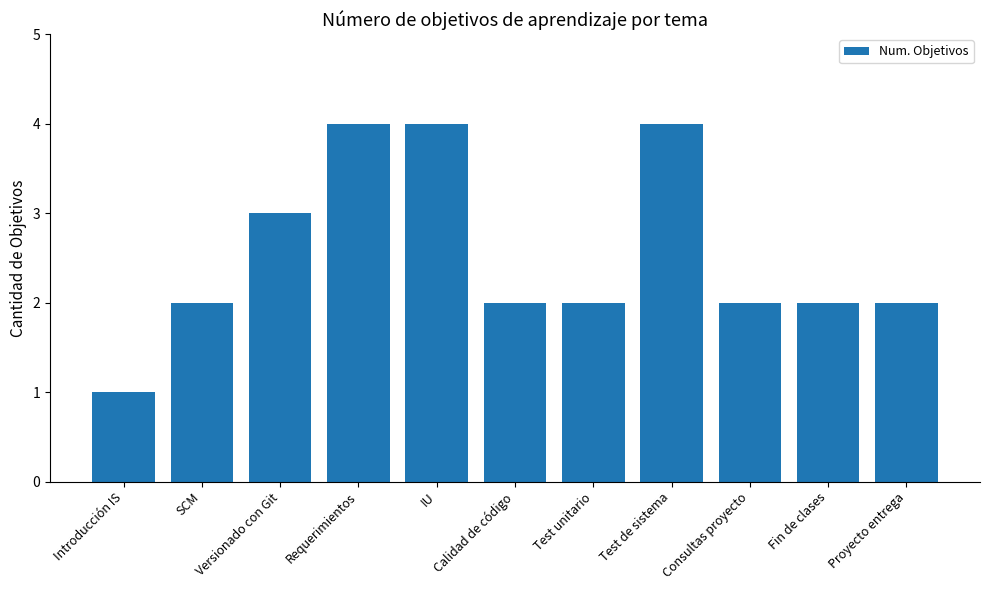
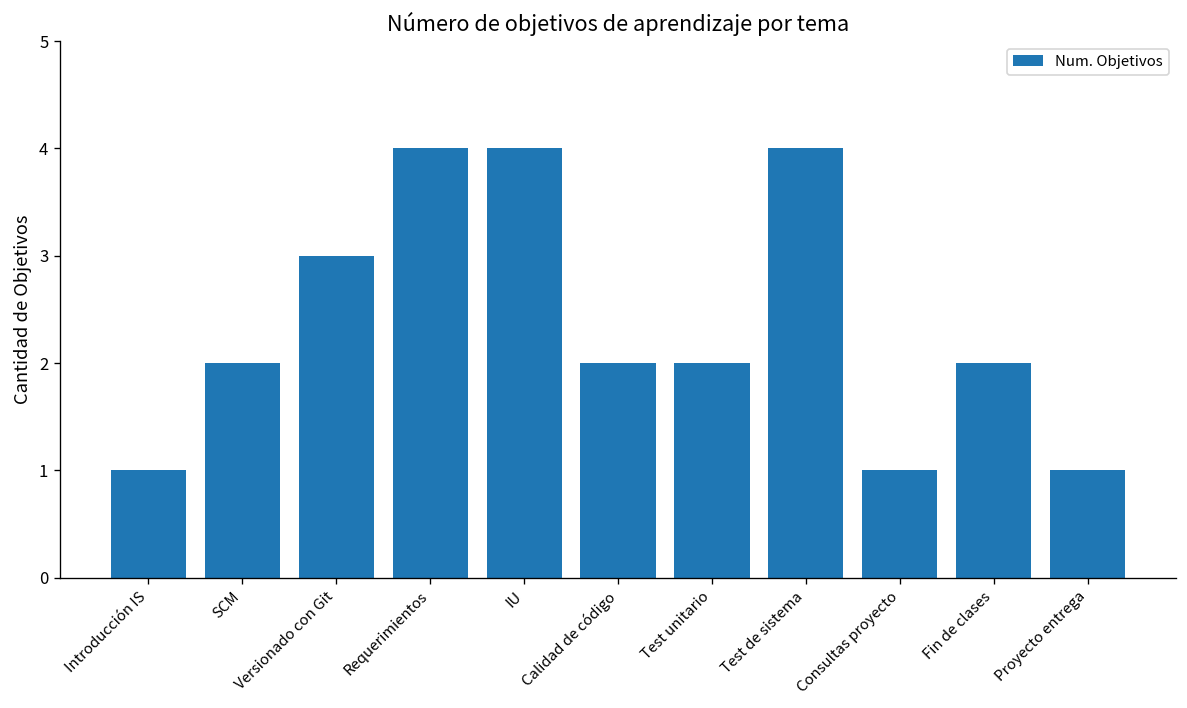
  {
    "Introducción IS": 1,
    "SCM": 2,
    "Versionado con Git": 3,
    "Requerimientos": 4,
    "IU": 4,
    "Calidad de código": 2,
    "Test unitario": 2,
    "Test de sistema": 4,
-   "Consultas proyecto": 2,
+   "Consultas proyecto": 1,
    "Fin de clases": 2,
-   "Proyecto entrega": 2
+   "Proyecto entrega": 1
  }
